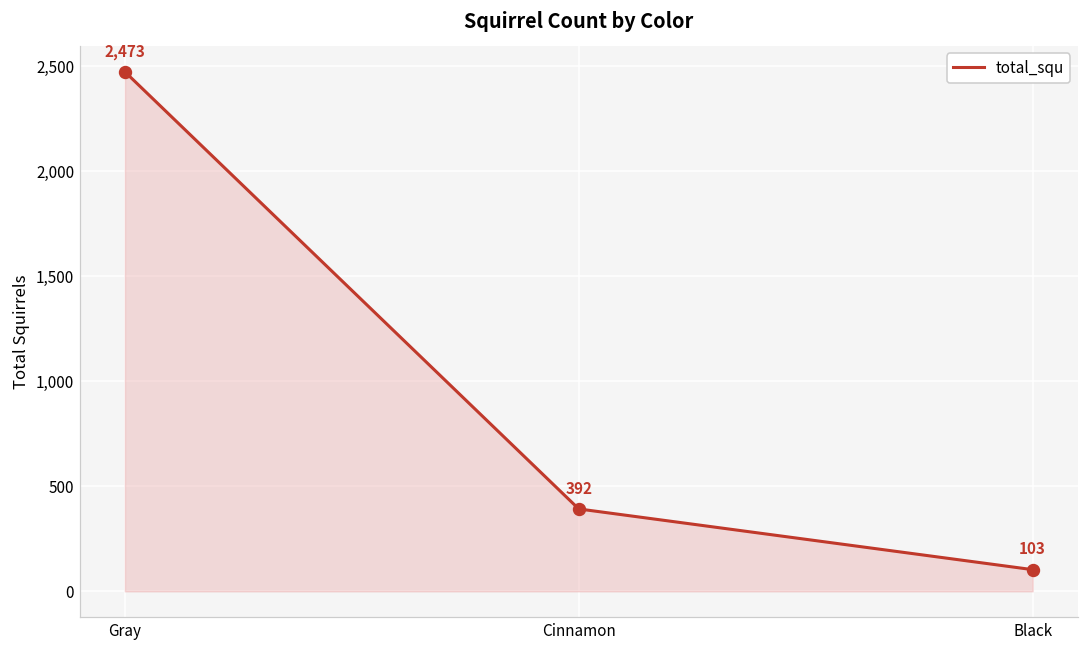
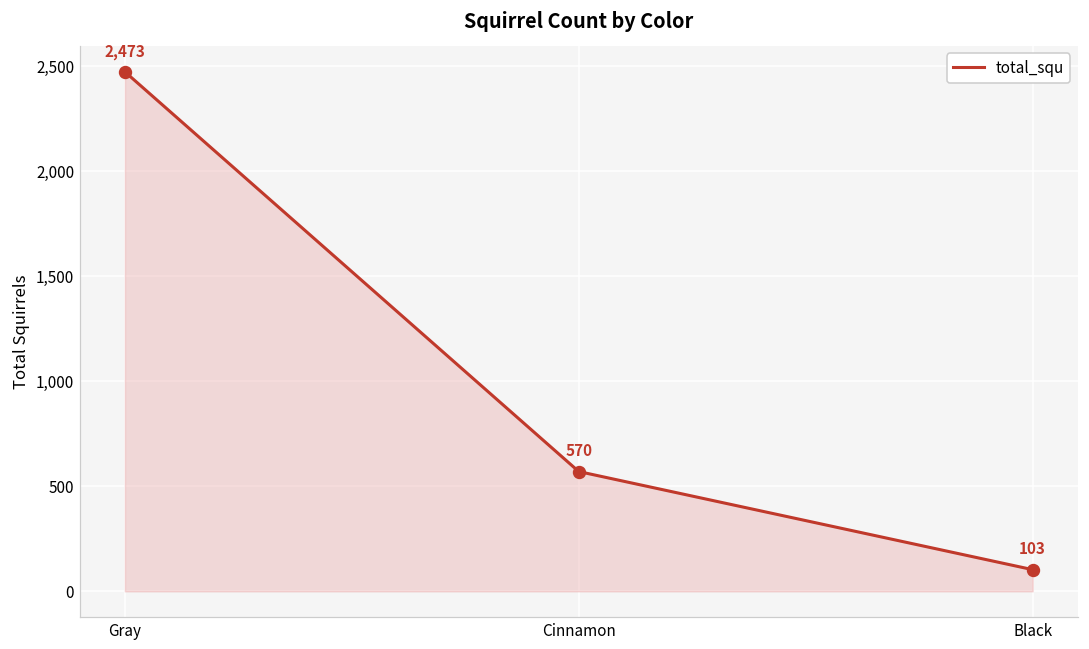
  {
    "Gray": "2,473",
-   "Cinnamon": "392",
+   "Cinnamon": "570",
    "Black": "103"
  }
